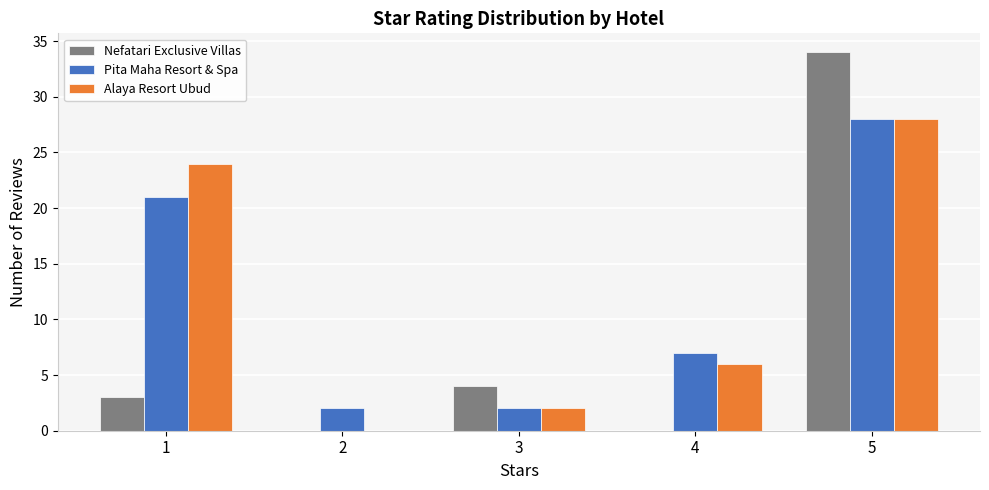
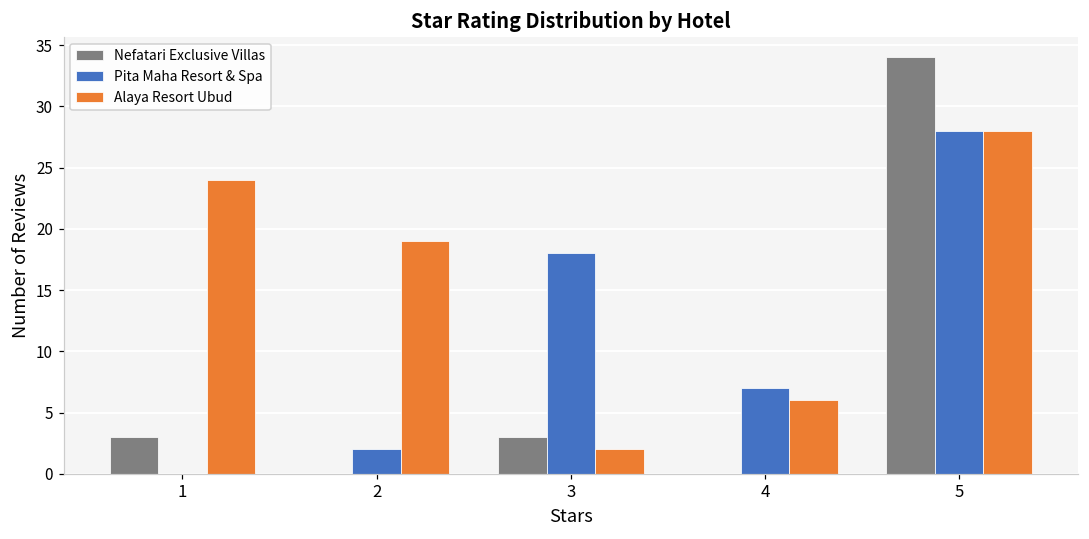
  {
    "Nefatari Exclusive Villas": {
      "1": 3,
      "2": 0,
-     "3": 4,
+     "3": 3,
      "4": 0,
      "5": 34
    },
    "Pita Maha Resort & Spa": {
-     "1": 21,
+     "1": 0,
      "2": 2,
-     "3": 2,
+     "3": 18,
      "4": 7,
      "5": 28
    },
    "Alaya Resort Ubud": {
      "1": 24,
-     "2": 0,
+     "2": 19,
      "3": 2,
      "4": 6,
      "5": 28
    }
  }
